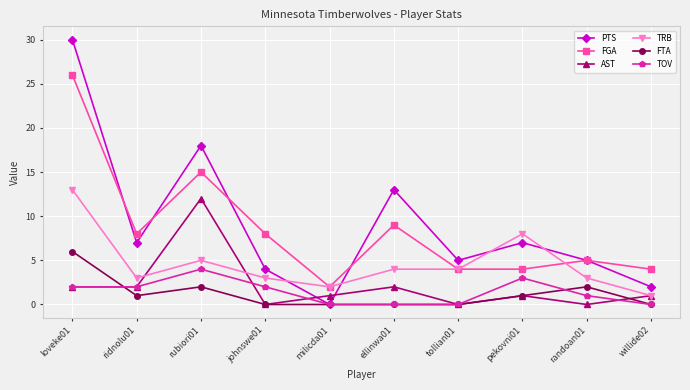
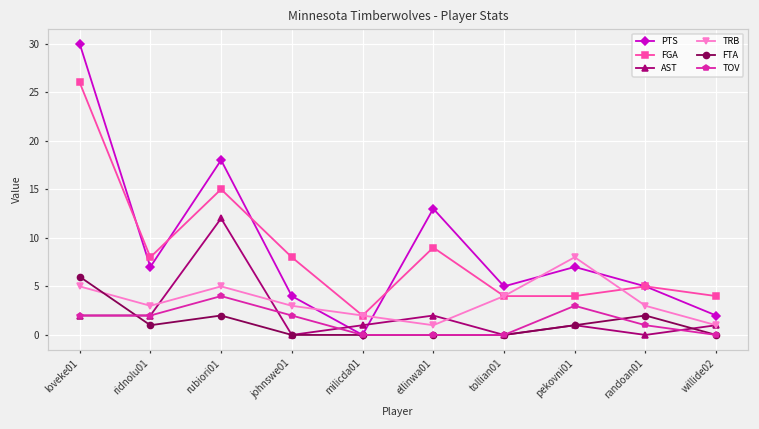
  {
    "TRB": {
-     "loveke01": 13,
+     "loveke01": 5,
      "ridnolu01": 3,
      "rubiori01": 5,
      "johnswe01": 3,
-     "ellinwa01": 4,
+     "ellinwa01": 1,
      "pekovni01": 8,
      "randoan01": 3
    }
  }
